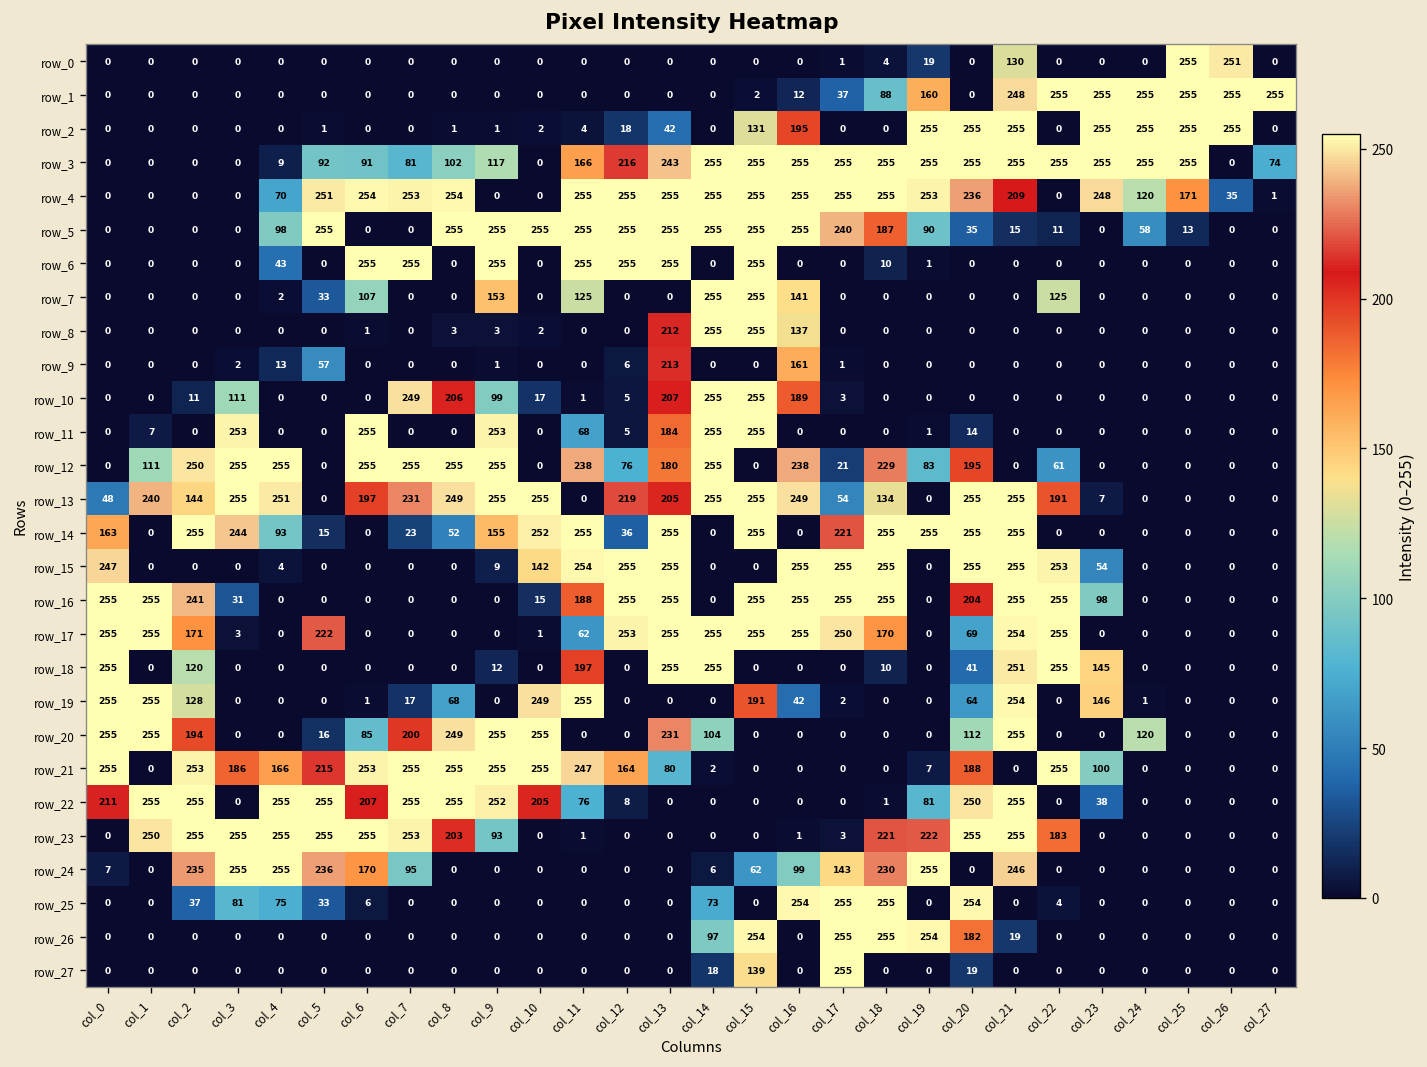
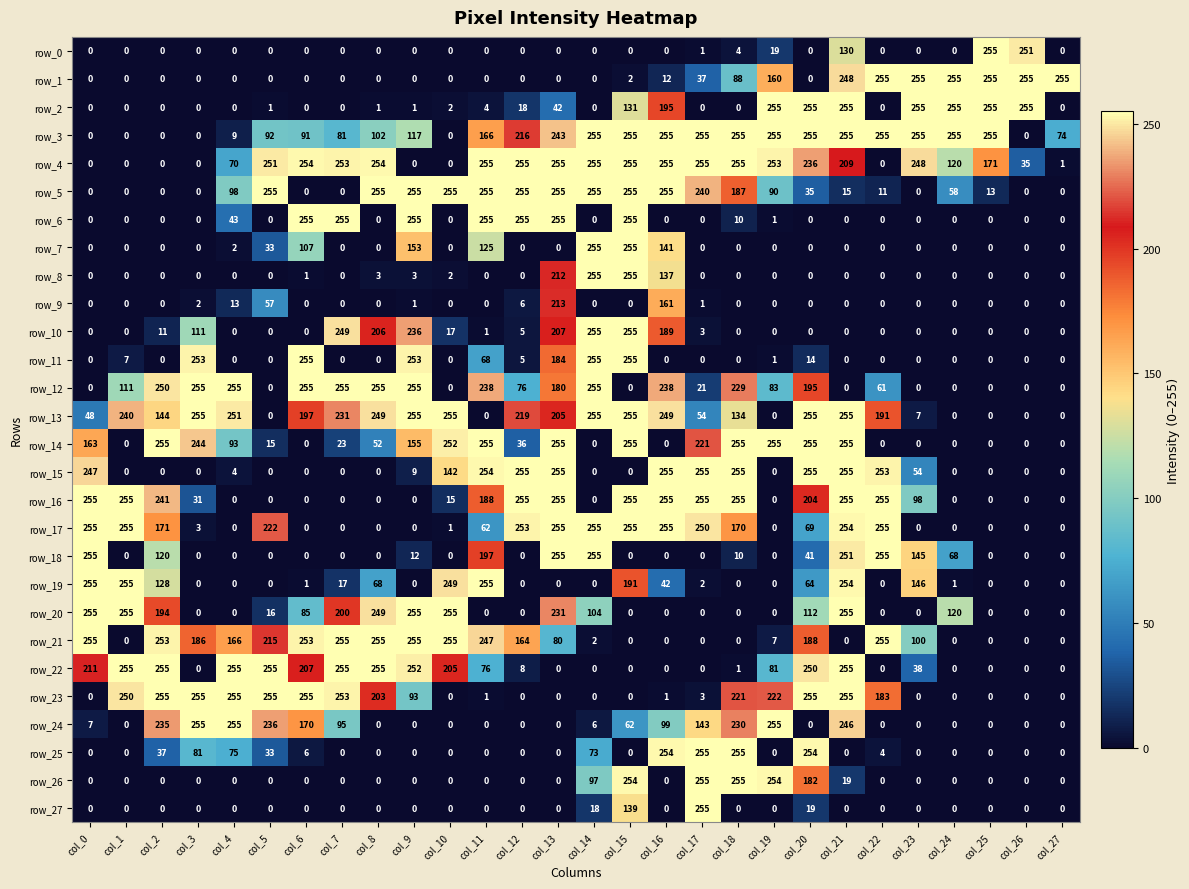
  {
    "row_7": {
      "col_0": 0,
      "col_1": 0,
      "col_2": 0,
      "col_3": 0,
      "col_4": 2,
      "col_5": 33,
      "col_6": 107,
      "col_7": 0,
      "col_8": 0,
      "col_9": 153,
      "col_10": 0,
      "col_11": 125,
      "col_12": 0,
      "col_13": 0,
      "col_14": 255,
      "col_15": 255,
      "col_16": 141,
      "col_17": 0,
      "col_18": 0,
      "col_19": 0,
      "col_20": 0,
      "col_21": 0,
-     "col_22": 125,
+     "col_22": 0,
      "col_23": 0,
      "col_24": 0,
      "col_25": 0,
      "col_26": 0,
      "col_27": 0
    },
    "row_10": {
      "col_0": 0,
      "col_1": 0,
      "col_2": 11,
      "col_3": 111,
      "col_4": 0,
      "col_5": 0,
      "col_6": 0,
      "col_7": 249,
      "col_8": 206,
-     "col_9": 99,
+     "col_9": 236,
      "col_10": 17,
      "col_11": 1,
      "col_12": 5,
      "col_13": 207,
      "col_14": 255,
      "col_15": 255,
      "col_16": 189,
      "col_17": 3,
      "col_18": 0,
      "col_19": 0,
      "col_20": 0,
      "col_21": 0,
      "col_22": 0,
      "col_23": 0,
      "col_24": 0,
      "col_25": 0,
      "col_26": 0,
      "col_27": 0
    },
    "row_18": {
      "col_0": 255,
      "col_1": 0,
      "col_2": 120,
      "col_3": 0,
      "col_4": 0,
      "col_5": 0,
      "col_6": 0,
      "col_7": 0,
      "col_8": 0,
      "col_9": 12,
      "col_10": 0,
      "col_11": 197,
      "col_12": 0,
      "col_13": 255,
      "col_14": 255,
      "col_15": 0,
      "col_16": 0,
      "col_17": 0,
      "col_18": 10,
      "col_19": 0,
      "col_20": 41,
      "col_21": 251,
      "col_22": 255,
      "col_23": 145,
-     "col_24": 0,
+     "col_24": 68,
      "col_25": 0,
      "col_26": 0,
      "col_27": 0
    }
  }
